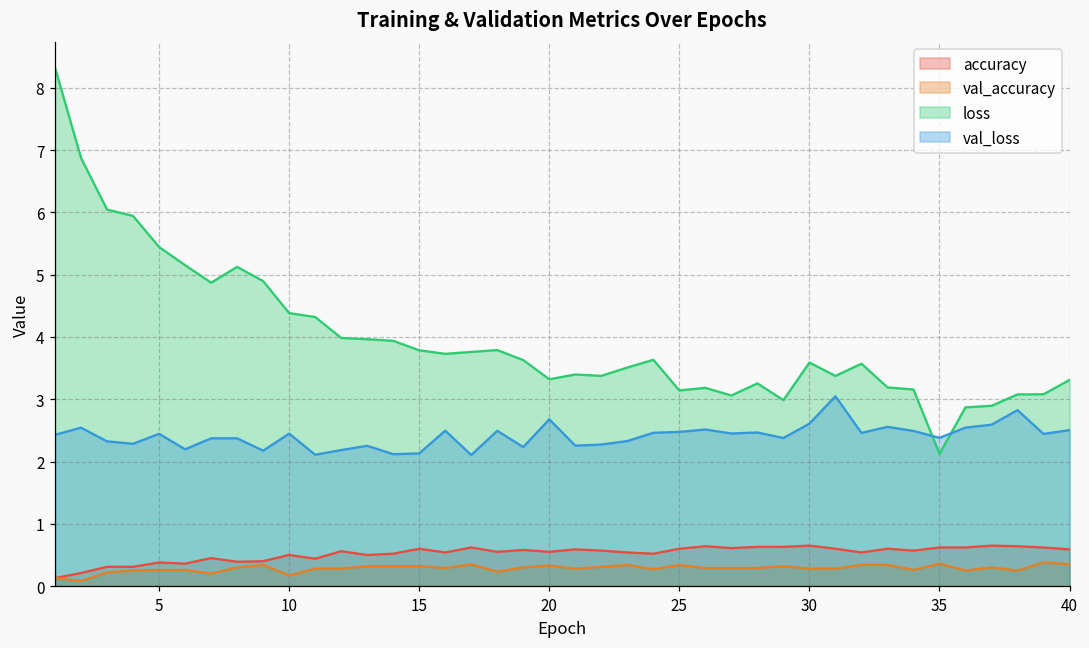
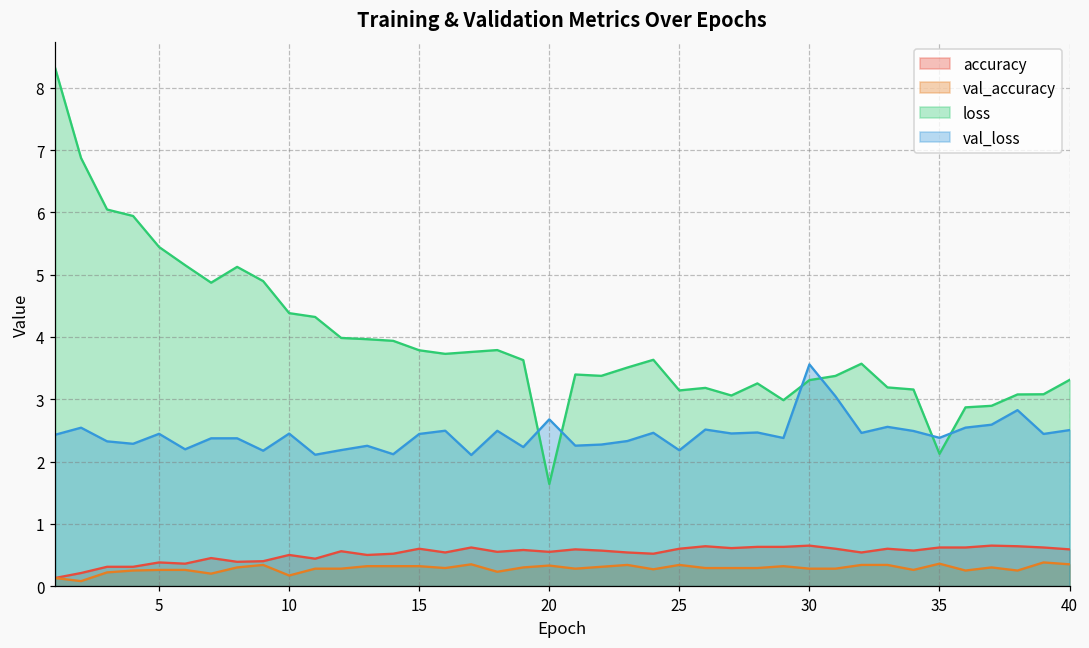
  {
    "loss": {
      "5": 5.4,
      "10": 4.4,
      "15": 3.8,
-     "20": 3.3,
+     "20": 1.6,
      "25": 3.1,
-     "30": 3.6,
+     "30": 3.3,
      "35": 2.1,
      "40": 3.3
    },
    "val_loss": {
      "5": 2.4,
      "10": 2.4,
-     "15": 2.1,
+     "15": 2.4,
      "20": 2.7,
-     "25": 2.5,
-     "30": 2.6,
+     "25": 2.2,
+     "30": 3.6,
      "35": 2.4,
      "40": 2.5
    }
  }
